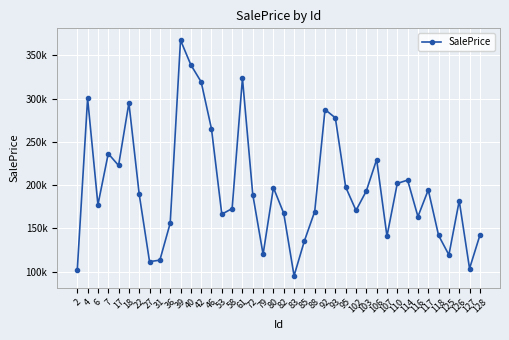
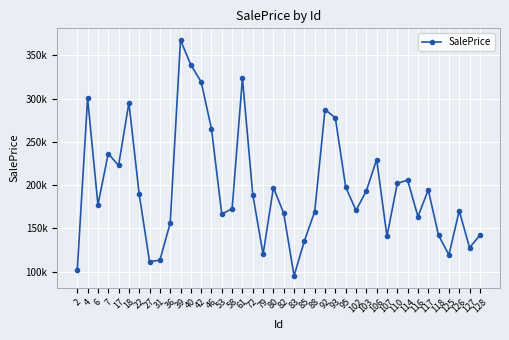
  {
    "2": 100000,
    "4": 300000,
    "6": 180000,
    "7": 240000,
    "17": 220000,
    "18": 300000,
    "22": 190000,
    "27": 110000,
    "31": 110000,
    "36": 160000,
    "39": 370000,
    "40": 340000,
    "42": 320000,
    "46": 270000,
    "53": 170000,
    "58": 170000,
    "61": 320000,
    "72": 190000,
    "79": 120000,
    "80": 200000,
    "82": 170000,
    "83": 100000,
    "85": 140000,
    "88": 170000,
    "92": 290000,
    "93": 280000,
    "95": 200000,
    "102": 170000,
    "103": 190000,
    "106": 230000,
    "107": 140000,
    "110": 200000,
    "114": 210000,
    "116": 160000,
    "117": 190000,
    "118": 140000,
    "125": 120000,
-   "126": 180000,
-   "127": 100000,
+   "126": 170000,
+   "127": 130000,
    "128": 140000
  }
